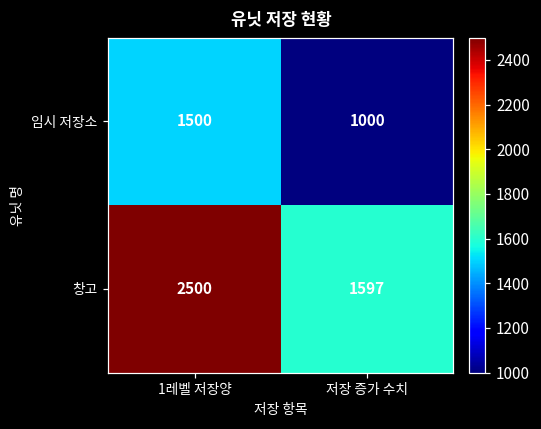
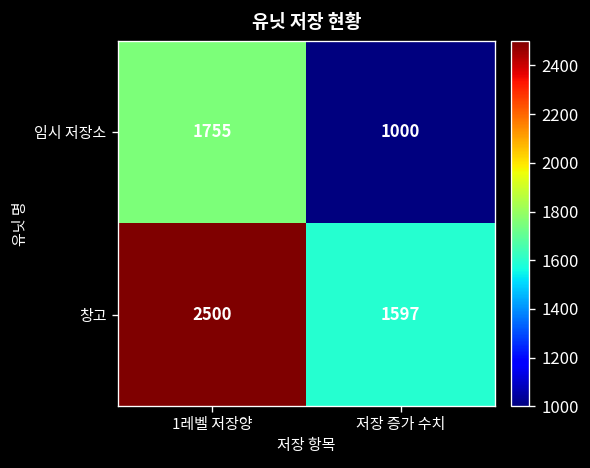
  {
    "임시 저장소": {
-     "1레벨 저장양": 1500,
+     "1레벨 저장양": 1755,
      "저장 증가 수치": 1000
    },
    "창고": {
      "1레벨 저장양": 2500,
      "저장 증가 수치": 1597
    }
  }
